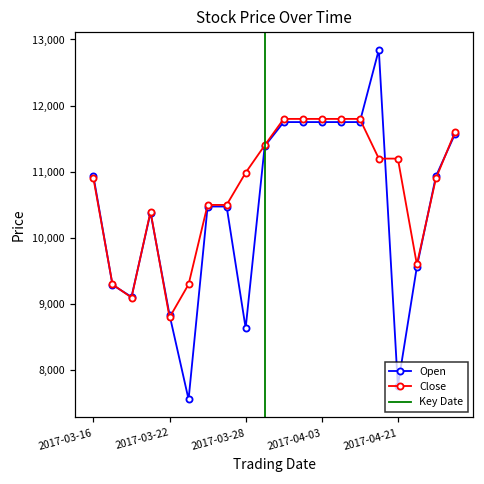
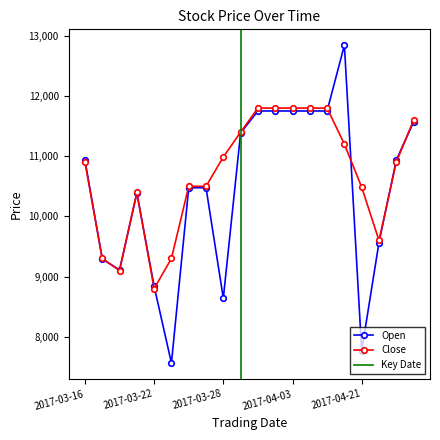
  {
    "Open": {
      "2017-03-28": "8,600",
      "2017-04-03": "11,800"
    },
    "Close": {
      "2017-03-28": "11,000",
      "2017-04-03": "11,800",
-     "2017-04-21": "11,200"
+     "2017-04-21": "10,500"
    }
  }
